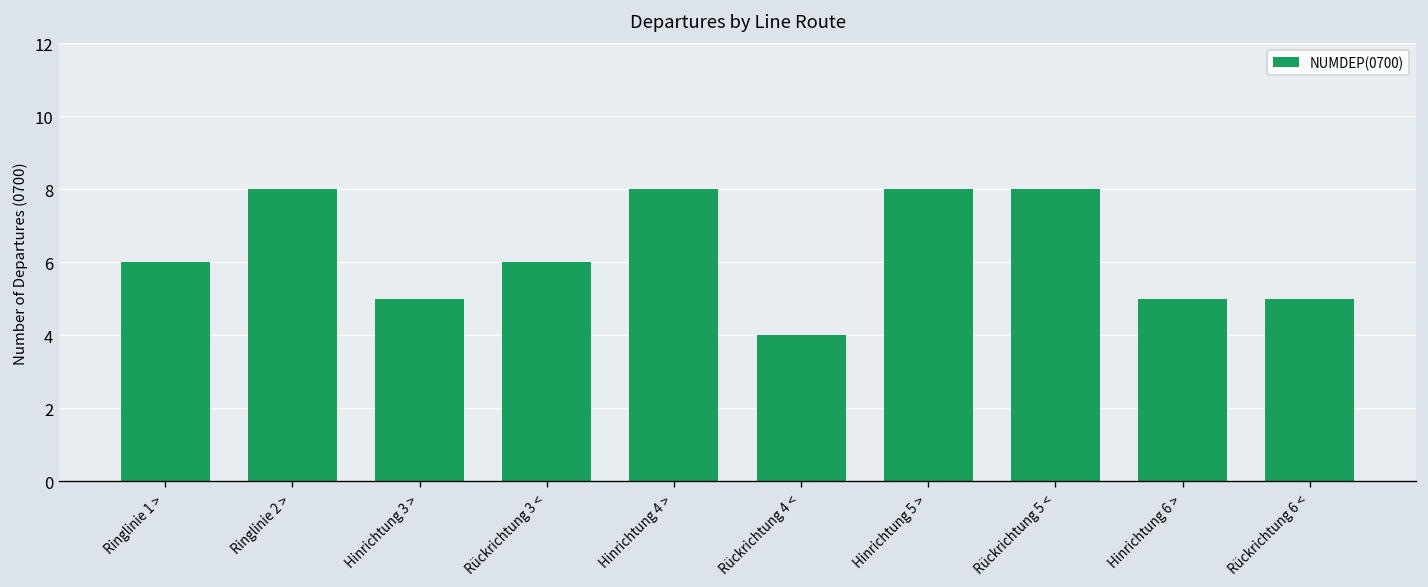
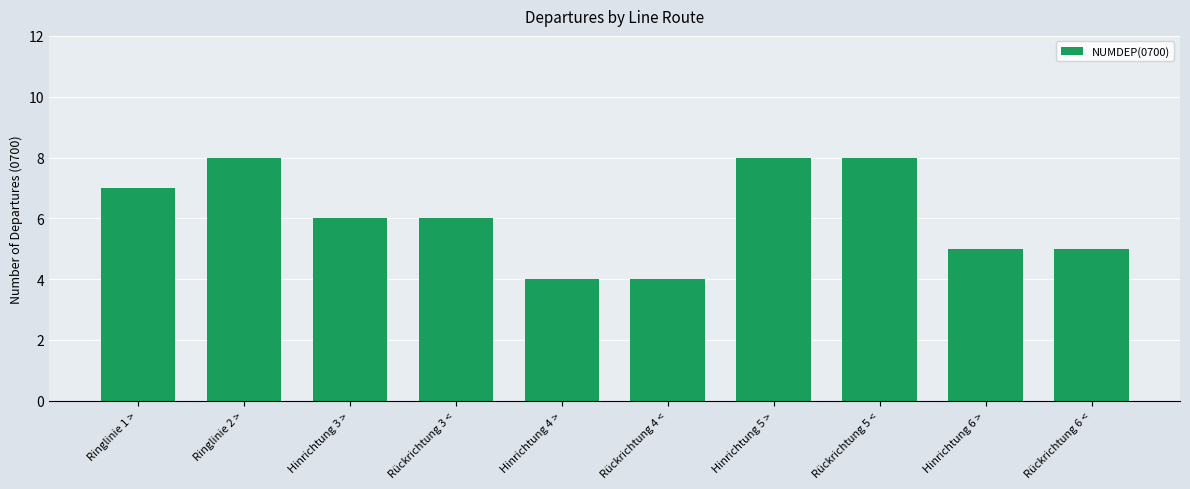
  {
-   "Ringlinie 1 >": 6,
+   "Ringlinie 1 >": 7,
    "Ringlinie 2 >": 8,
-   "Hinrichtung 3 >": 5,
+   "Hinrichtung 3 >": 6,
    "Rückrichtung 3 <": 6,
-   "Hinrichtung 4 >": 8,
+   "Hinrichtung 4 >": 4,
    "Rückrichtung 4 <": 4,
    "Hinrichtung 5 >": 8,
    "Rückrichtung 5 <": 8,
    "Hinrichtung 6 >": 5,
    "Rückrichtung 6 <": 5
  }
